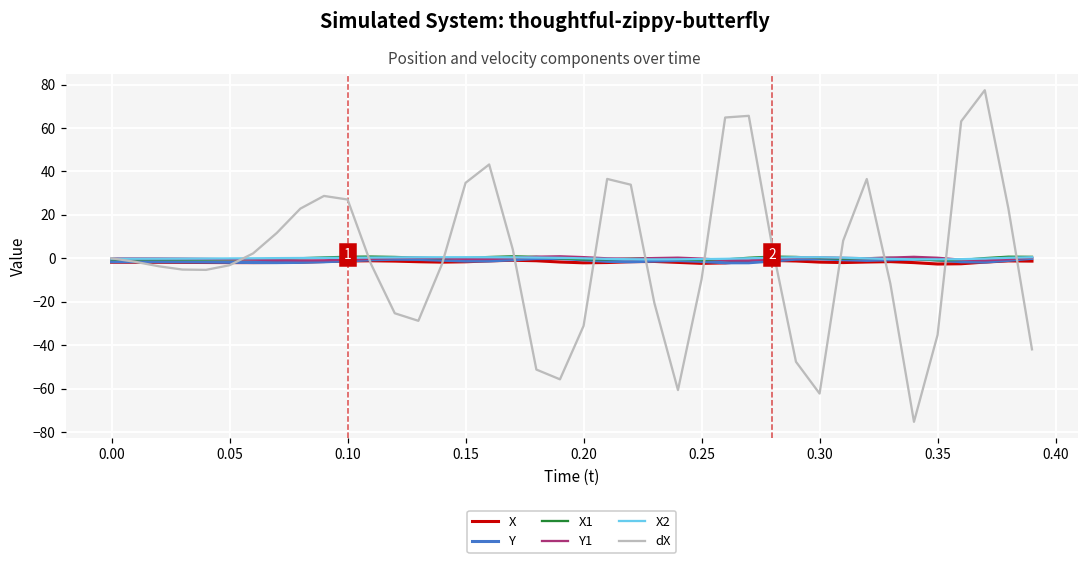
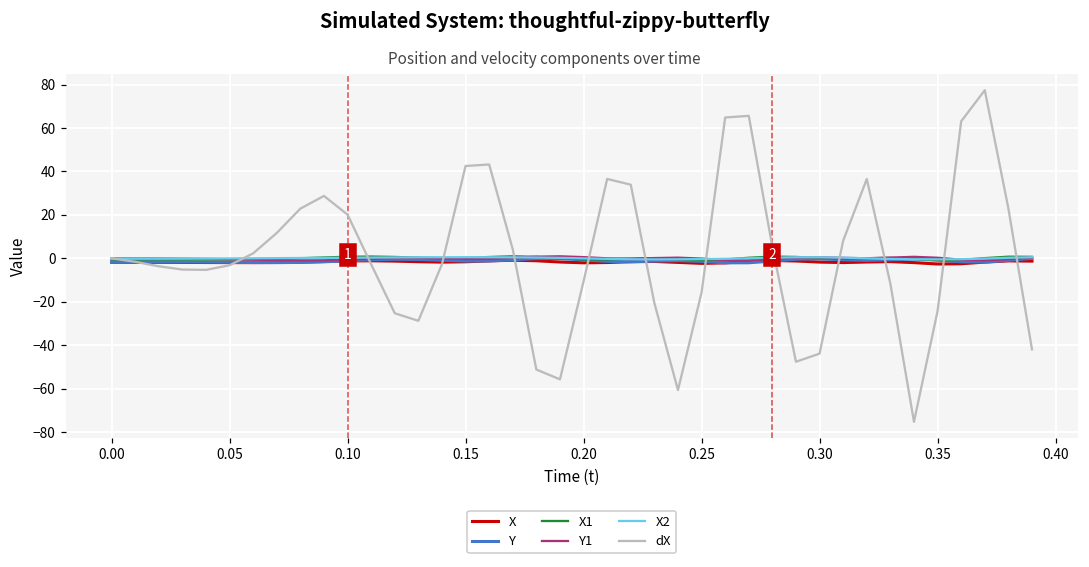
  {
    "dX": {
-     "0.10": 27,
-     "0.15": 35,
-     "0.20": -31,
-     "0.25": -10,
-     "0.30": -62,
-     "0.35": -35
+     "0.10": 20,
+     "0.15": 42,
+     "0.20": -11,
+     "0.25": -16,
+     "0.30": -44,
+     "0.35": -24
    }
  }
